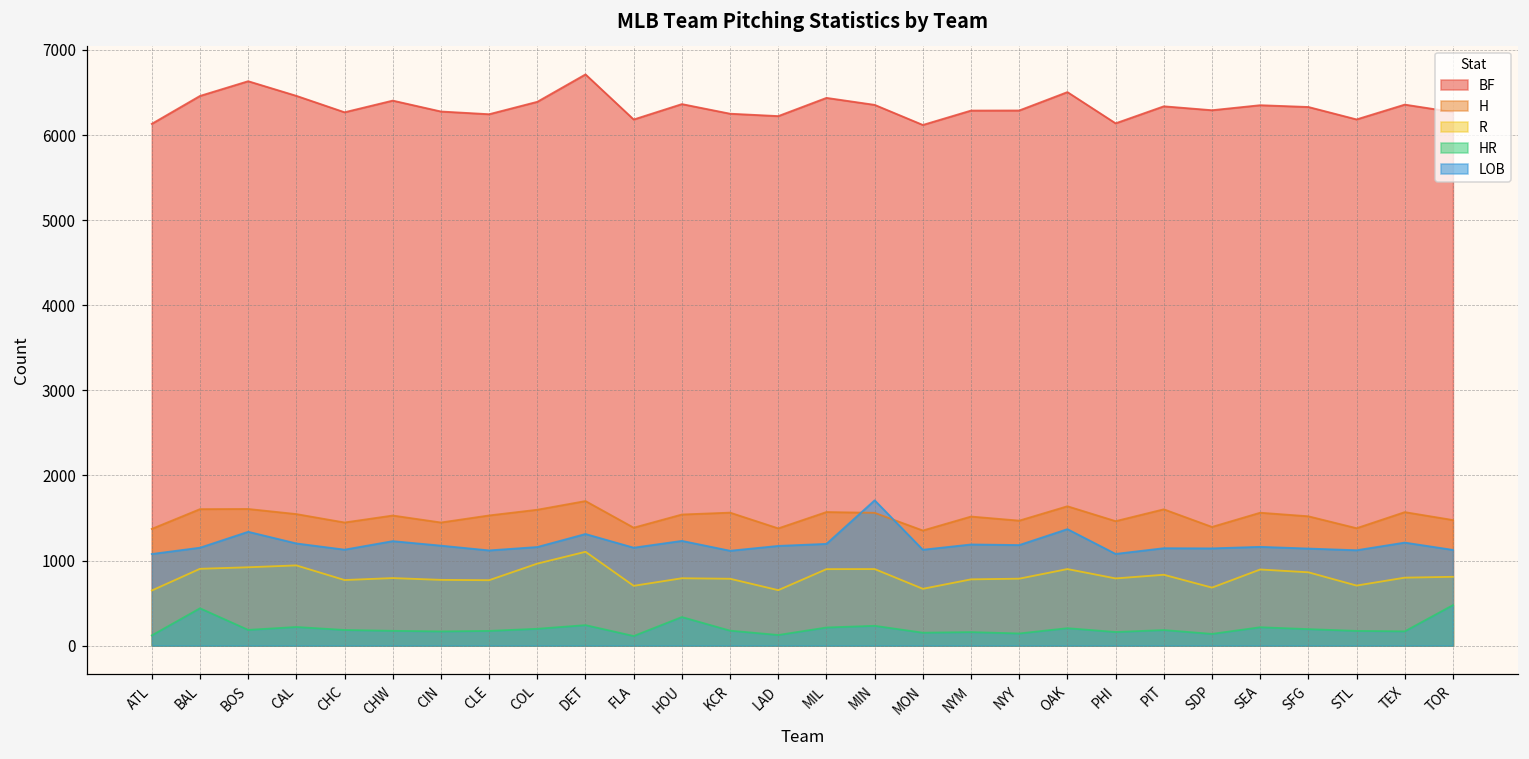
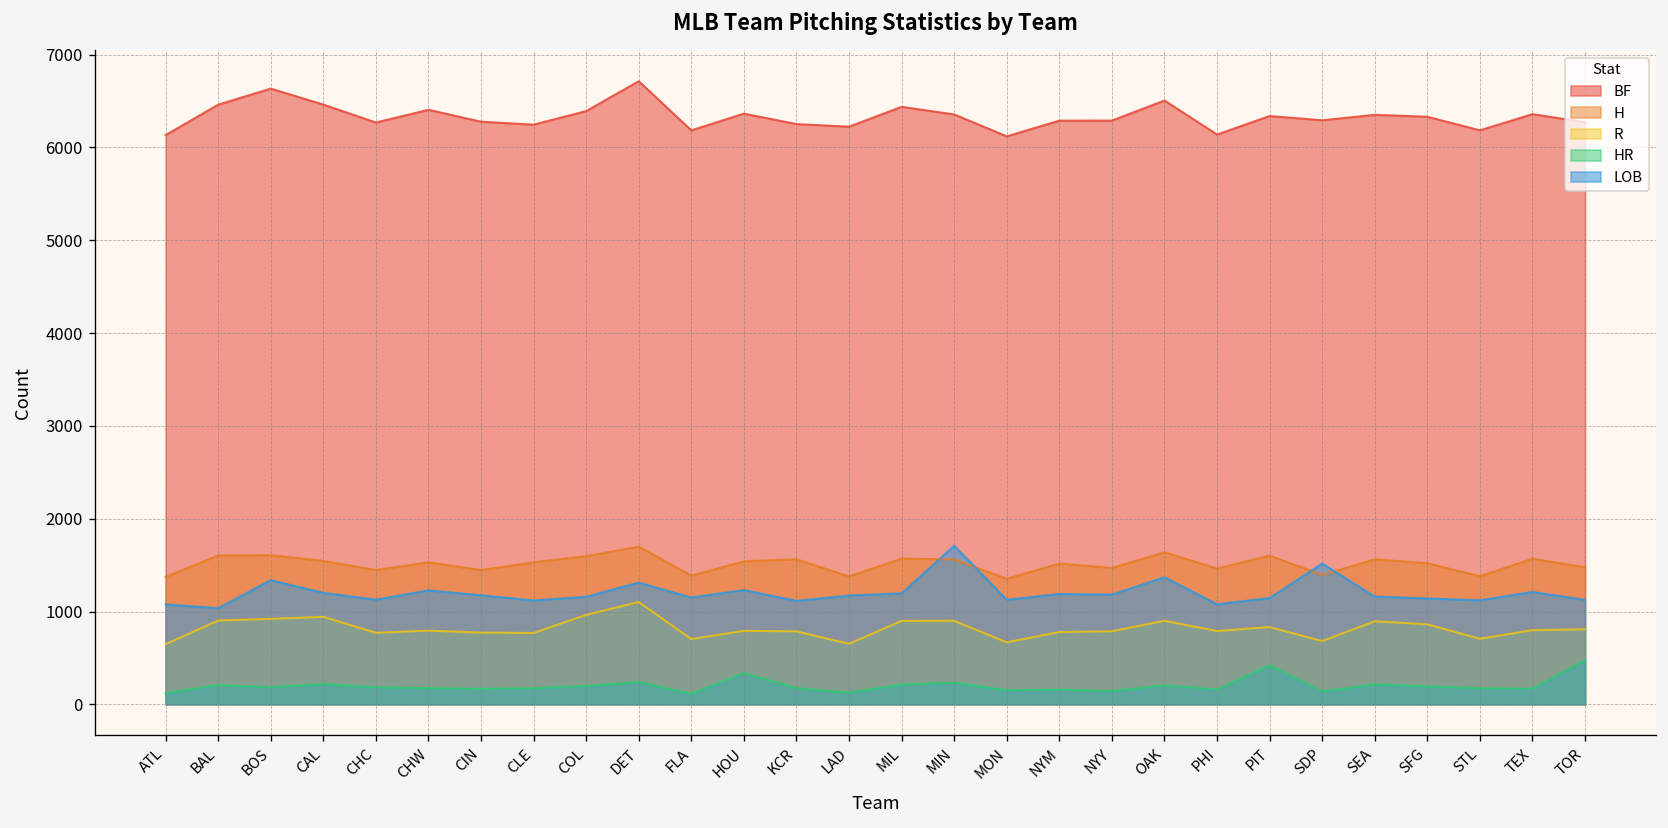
  {
    "HR": {
      "ATL": 100,
-     "BAL": 400,
+     "BAL": 200,
      "BOS": 200,
      "CAL": 200,
      "CHC": 200,
      "CHW": 200,
      "CIN": 200,
      "CLE": 200,
      "COL": 200,
      "DET": 200,
      "FLA": 100,
      "HOU": 300,
      "KCR": 200,
      "LAD": 100,
      "MIL": 200,
      "MIN": 200,
      "MON": 200,
      "NYM": 200,
      "NYY": 100,
      "OAK": 200,
      "PHI": 200,
-     "PIT": 200,
+     "PIT": 400,
      "SDP": 100,
      "SEA": 200,
      "SFG": 200,
      "STL": 200,
      "TEX": 200,
      "TOR": 500
    },
    "LOB": {
      "ATL": 1100,
-     "BAL": 1200,
+     "BAL": 1000,
      "BOS": 1300,
      "CAL": 1200,
      "CHC": 1100,
      "CHW": 1200,
      "CIN": 1200,
      "CLE": 1100,
      "COL": 1200,
      "DET": 1300,
      "FLA": 1200,
      "HOU": 1200,
      "KCR": 1100,
      "LAD": 1200,
      "MIL": 1200,
      "MIN": 1700,
      "MON": 1100,
      "NYM": 1200,
      "NYY": 1200,
      "OAK": 1400,
      "PHI": 1100,
      "PIT": 1100,
-     "SDP": 1100,
+     "SDP": 1500,
      "SEA": 1200,
      "SFG": 1100,
      "STL": 1100,
      "TEX": 1200,
      "TOR": 1100
    }
  }
